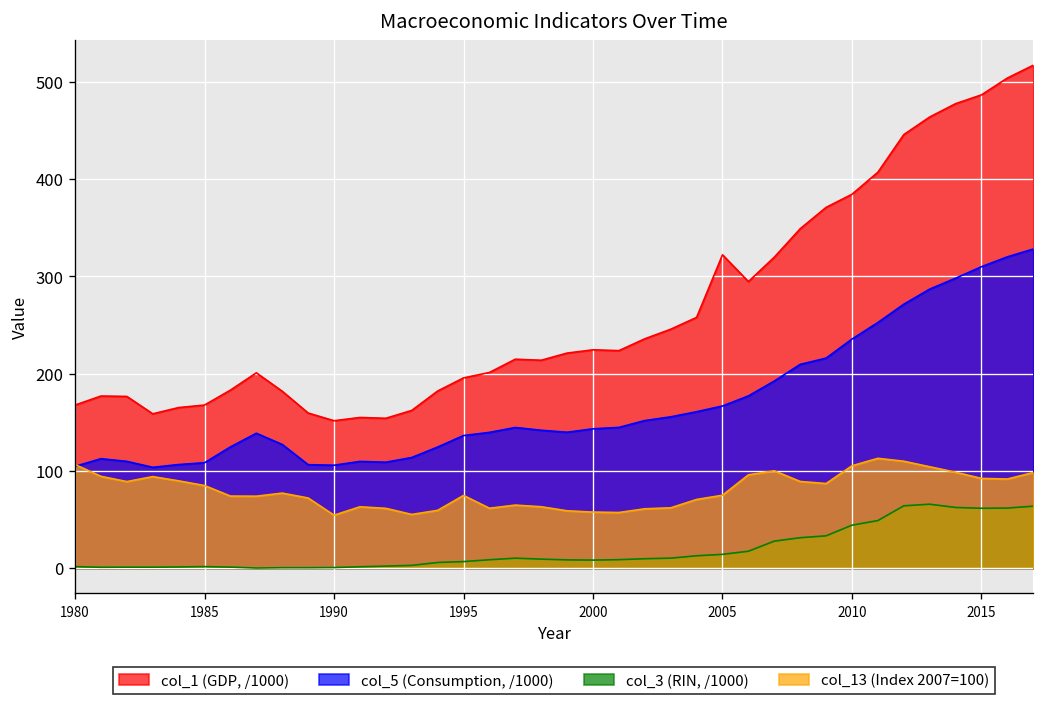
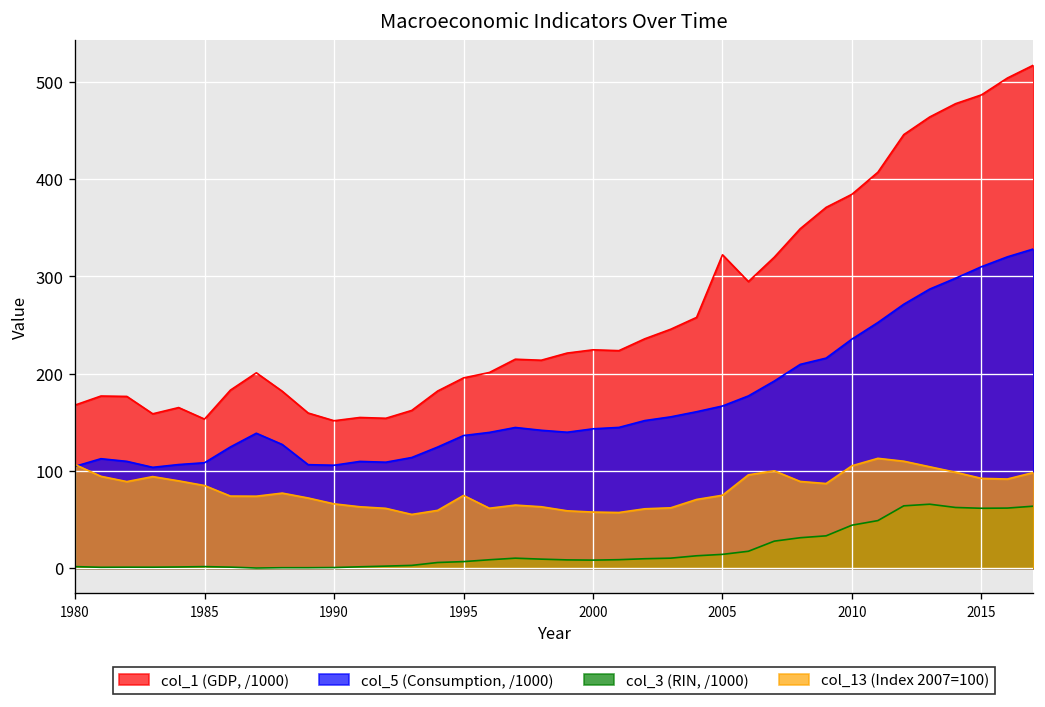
  {
    "col_1 (GDP, /1000)": {
      "1980": 170,
-     "1985": 170,
+     "1985": 150,
      "1990": 150,
      "1995": 200,
      "2000": 220,
      "2005": 320,
      "2010": 380,
      "2015": 490
    },
    "col_5 (Consumption, /1000)": {
      "1985": 110,
      "1990": 110,
      "1995": 140,
      "2000": 140,
      "2005": 170,
      "2010": 240,
      "2015": 310
    },
    "col_3 (RIN, /1000)": {
      "1980": 0,
      "1985": 0,
      "1990": 0,
      "1995": 10,
      "2000": 10,
      "2005": 10,
      "2010": 40,
      "2015": 60
    },
    "col_13 (Index 2007=100)": {
      "1985": 80,
-     "1990": 50,
+     "1990": 70,
      "1995": 70,
      "2000": 60,
      "2005": 70,
      "2010": 110,
      "2015": 90
    }
  }
